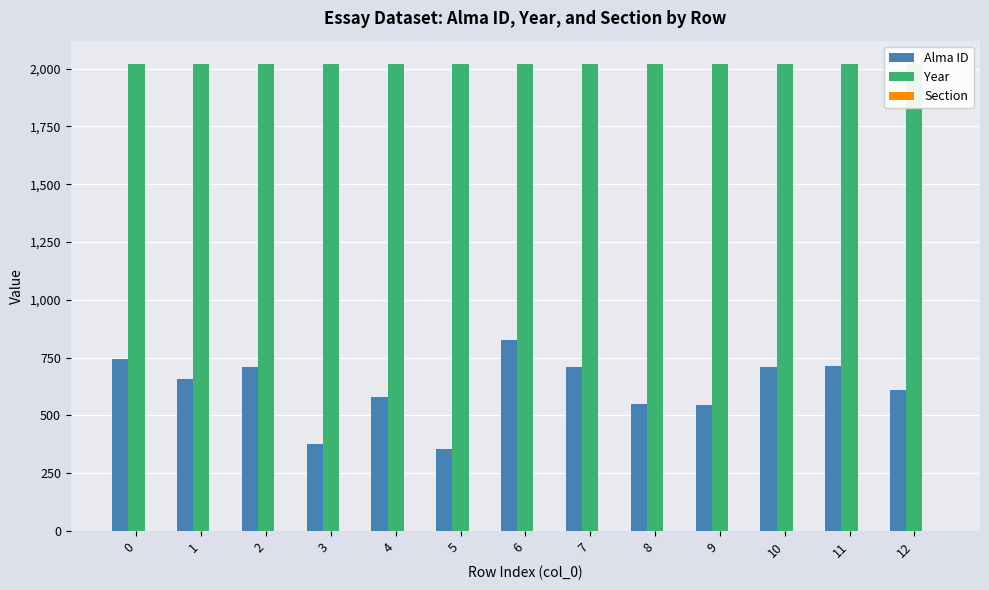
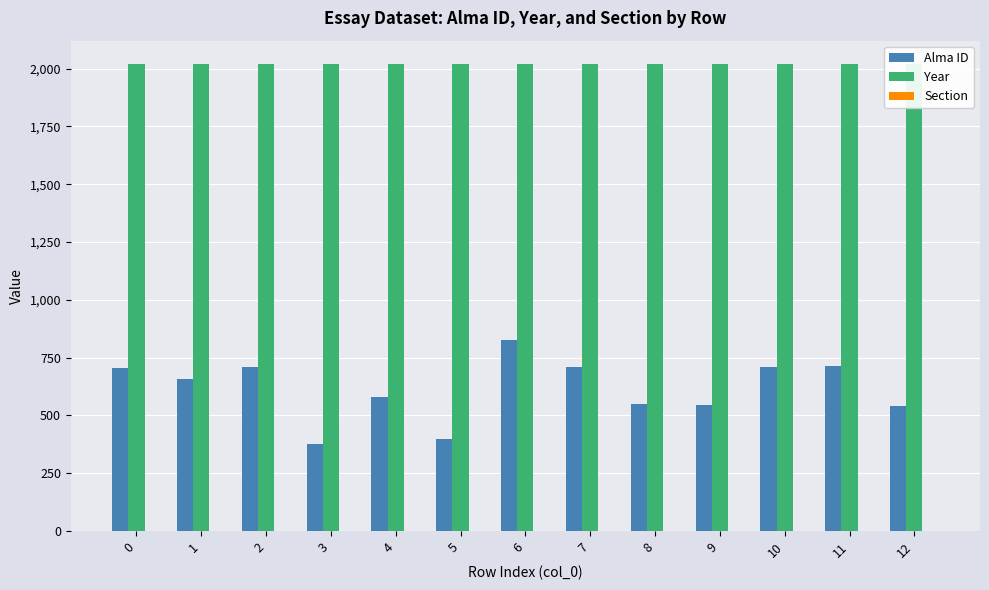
  {
    "Alma ID": {
-     "0": "740",
+     "0": "710",
      "1": "660",
      "2": "710",
      "3": "380",
      "4": "580",
-     "5": "350",
+     "5": "400",
      "6": "830",
      "7": "710",
      "8": "550",
      "9": "550",
      "10": "710",
      "11": "710",
-     "12": "610"
+     "12": "540"
    },
    "Year": {
      "0": "2,020",
      "1": "2,020",
      "2": "2,020",
      "3": "2,020",
      "4": "2,020",
      "5": "2,020",
      "6": "2,020",
      "7": "2,020",
      "8": "2,020",
      "9": "2,020",
      "10": "2,020",
      "11": "2,020"
    }
  }
